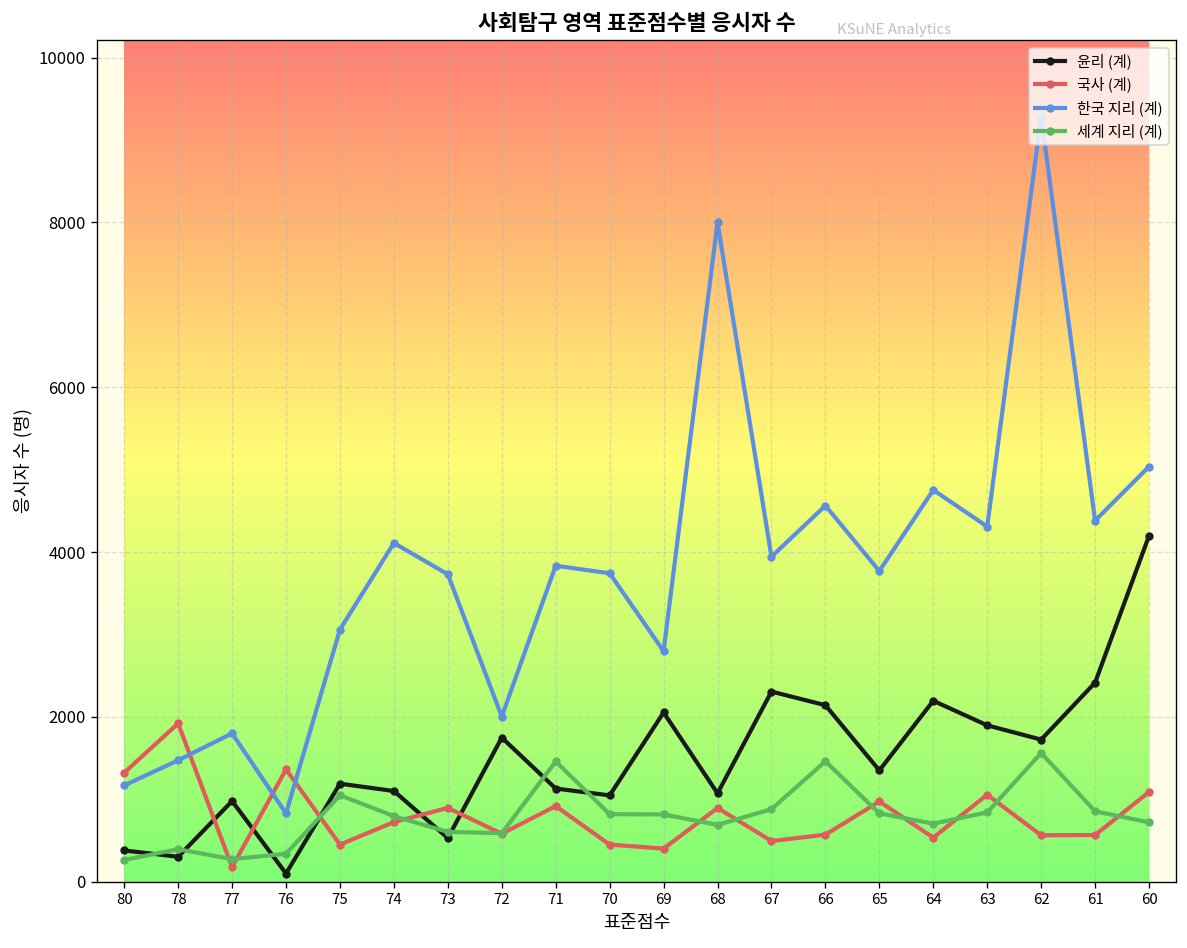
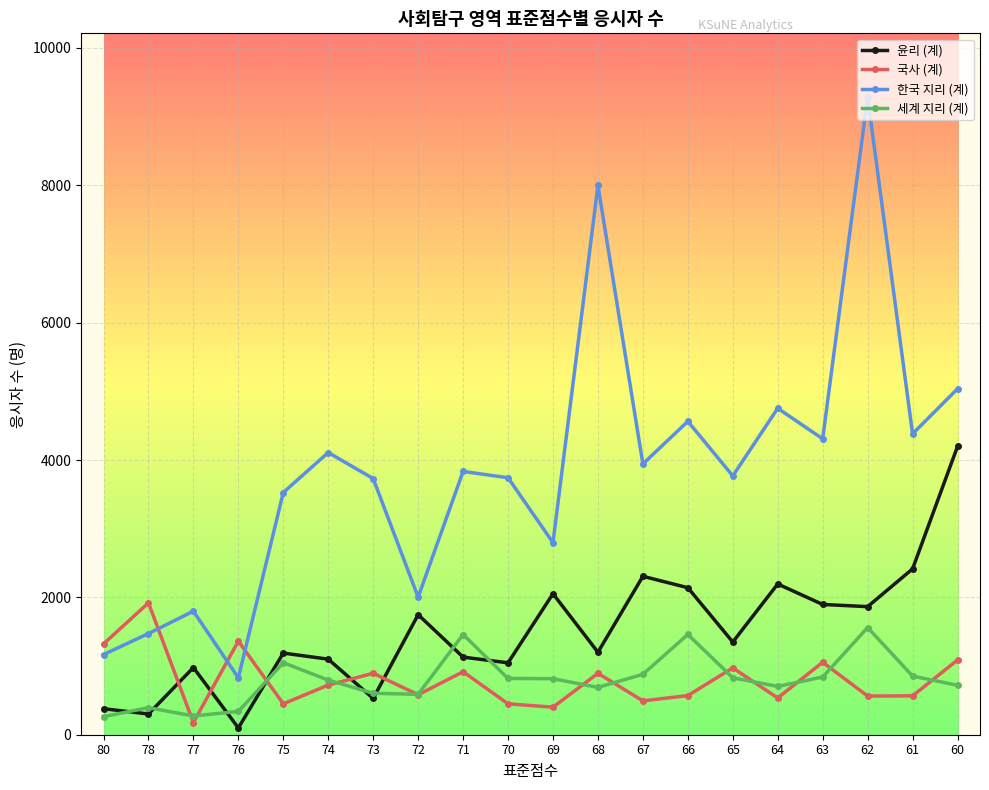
  {
    "윤리 (계)": {
      "80": 400,
      "78": 300,
      "77": 1000,
      "76": 100,
      "75": 1200,
      "74": 1100,
      "73": 500,
      "72": 1700,
      "71": 1100,
      "70": 1000,
      "69": 2100,
-     "68": 1100,
+     "68": 1200,
      "67": 2300,
      "66": 2100,
      "65": 1400,
      "64": 2200,
      "63": 1900,
-     "62": 1700,
+     "62": 1900,
      "61": 2400,
      "60": 4200
    },
    "국사 (계)": {
      "80": 1300,
      "78": 1900,
      "77": 200,
      "76": 1400,
      "75": 500,
      "74": 700,
      "73": 900,
      "71": 900,
      "70": 500,
      "69": 400,
      "68": 900,
      "67": 500,
      "66": 600,
      "65": 1000,
      "64": 500,
      "63": 1100,
      "62": 600,
      "61": 600,
      "60": 1100
    },
    "한국 지리 (계)": {
      "80": 1200,
      "78": 1500,
      "77": 1800,
      "76": 800,
-     "75": 3100,
+     "75": 3500,
      "74": 4100,
      "73": 3700,
      "72": 2000,
      "71": 3800,
      "70": 3700,
      "69": 2800,
      "68": 8000,
      "67": 3900,
      "66": 4600,
      "65": 3800,
      "64": 4800,
      "63": 4300,
      "61": 4400,
      "60": 5000
    },
    "세계 지리 (계)": {
      "80": 300,
      "78": 400,
      "77": 300,
      "76": 300,
      "75": 1000,
      "74": 800,
      "73": 600,
      "71": 1500,
      "70": 800,
      "69": 800,
      "68": 700,
      "67": 900,
      "66": 1500,
      "65": 800,
      "64": 700,
      "63": 800,
      "62": 1600,
      "61": 900,
      "60": 700
    }
  }
